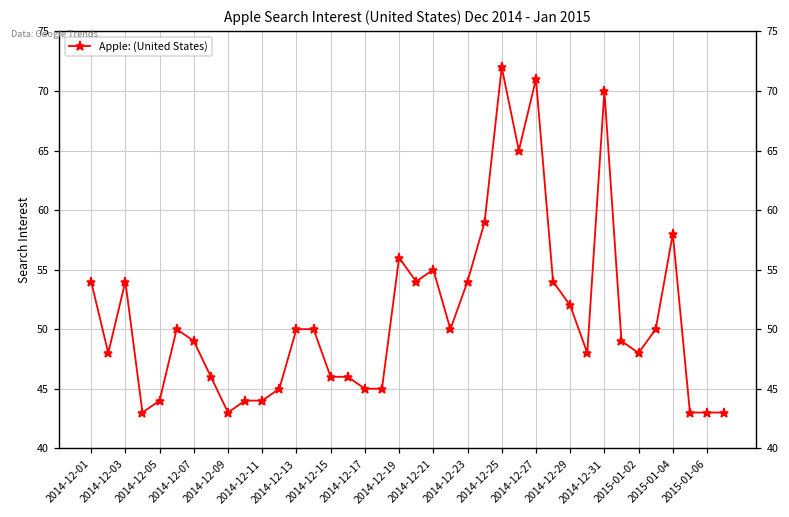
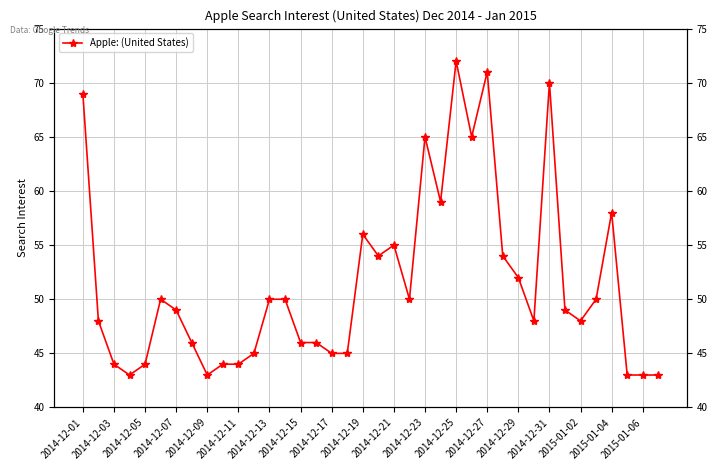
  {
-   "2014-12-01": 54,
-   "2014-12-03": 54,
+   "2014-12-01": 69,
+   "2014-12-03": 44,
    "2014-12-05": 44,
    "2014-12-07": 49,
    "2014-12-09": 43,
    "2014-12-11": 44,
    "2014-12-13": 50,
    "2014-12-15": 46,
    "2014-12-17": 45,
    "2014-12-19": 56,
    "2014-12-21": 55,
-   "2014-12-23": 54,
+   "2014-12-23": 65,
    "2014-12-25": 72,
    "2014-12-27": 71,
    "2014-12-29": 52,
    "2014-12-31": 70,
    "2015-01-02": 48,
    "2015-01-04": 58,
    "2015-01-06": 43
  }
